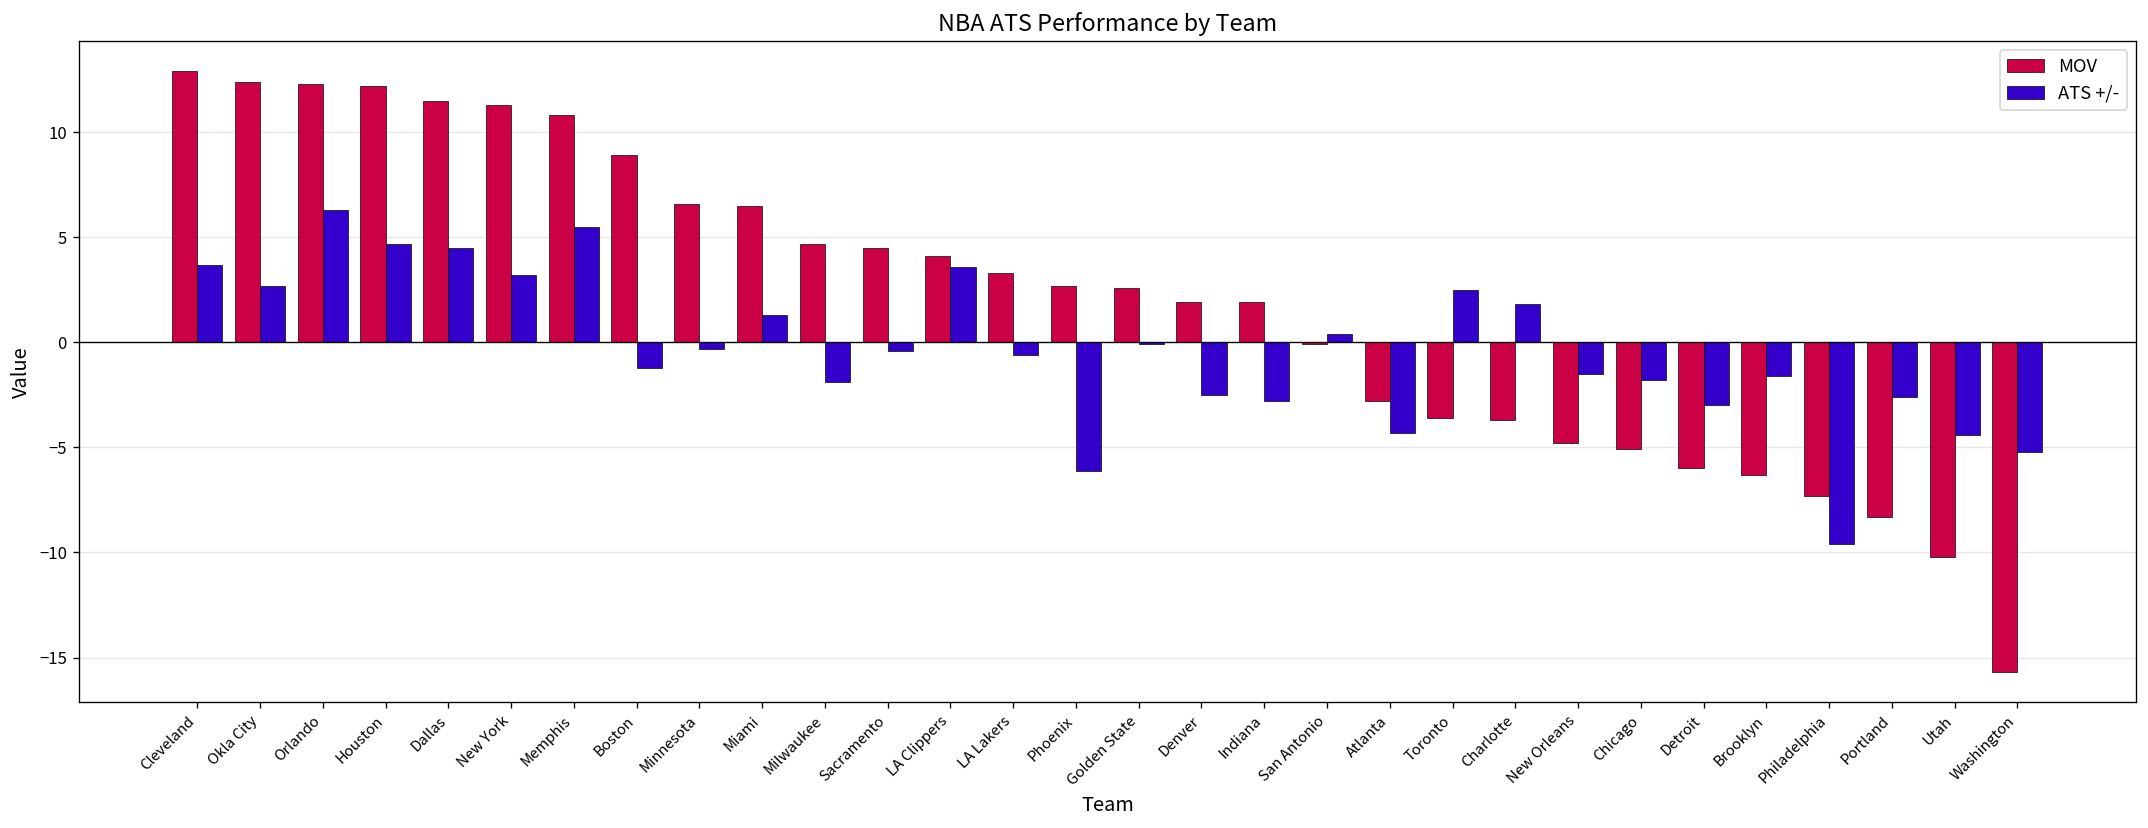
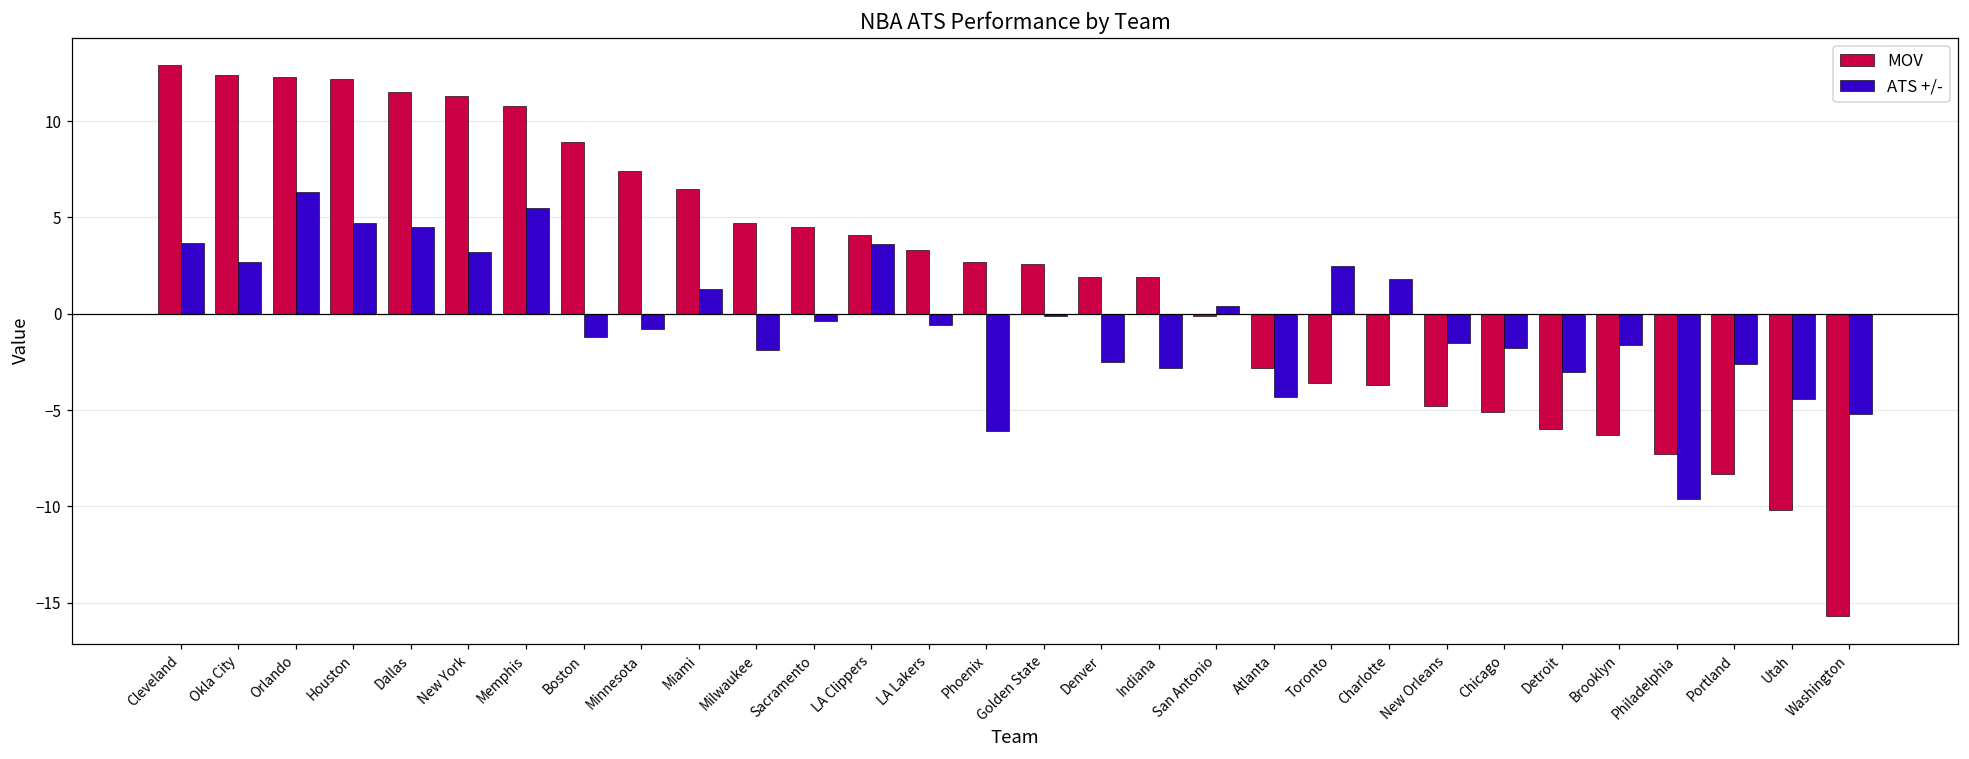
  {
    "MOV": {
      "Cleveland": 12.9,
      "Okla City": 12.4,
      "Orlando": 12.3,
      "Houston": 12.2,
      "Dallas": 11.5,
      "New York": 11.3,
      "Memphis": 10.8,
      "Boston": 8.9,
-     "Minnesota": 6.6,
+     "Minnesota": 7.4,
      "Miami": 6.5,
      "Milwaukee": 4.7,
      "Sacramento": 4.5,
      "LA Clippers": 4.1,
      "LA Lakers": 3.3,
      "Phoenix": 2.7,
      "Golden State": 2.6,
      "Denver": 1.9,
      "Indiana": 1.9,
      "Atlanta": -2.8,
      "Toronto": -3.6,
      "Charlotte": -3.7,
      "New Orleans": -4.8,
      "Chicago": -5.1,
      "Detroit": -6.0,
      "Brooklyn": -6.3,
      "Philadelphia": -7.3,
      "Portland": -8.3,
      "Utah": -10.2,
      "Washington": -15.7
    },
    "ATS +/-": {
      "Cleveland": 3.7,
      "Okla City": 2.7,
      "Orlando": 6.3,
      "Houston": 4.7,
      "Dallas": 4.5,
      "New York": 3.2,
      "Memphis": 5.5,
      "Boston": -1.2,
-     "Minnesota": -0.3,
+     "Minnesota": -0.8,
      "Miami": 1.3,
      "Milwaukee": -1.9,
      "Sacramento": -0.4,
      "LA Clippers": 3.6,
      "LA Lakers": -0.6,
      "Phoenix": -6.1,
      "Denver": -2.5,
      "Indiana": -2.8,
      "San Antonio": 0.4,
      "Atlanta": -4.3,
      "Toronto": 2.5,
      "Charlotte": 1.8,
      "New Orleans": -1.5,
      "Chicago": -1.8,
      "Detroit": -3.0,
      "Brooklyn": -1.6,
      "Philadelphia": -9.6,
      "Portland": -2.6,
      "Utah": -4.4,
      "Washington": -5.2
    }
  }
